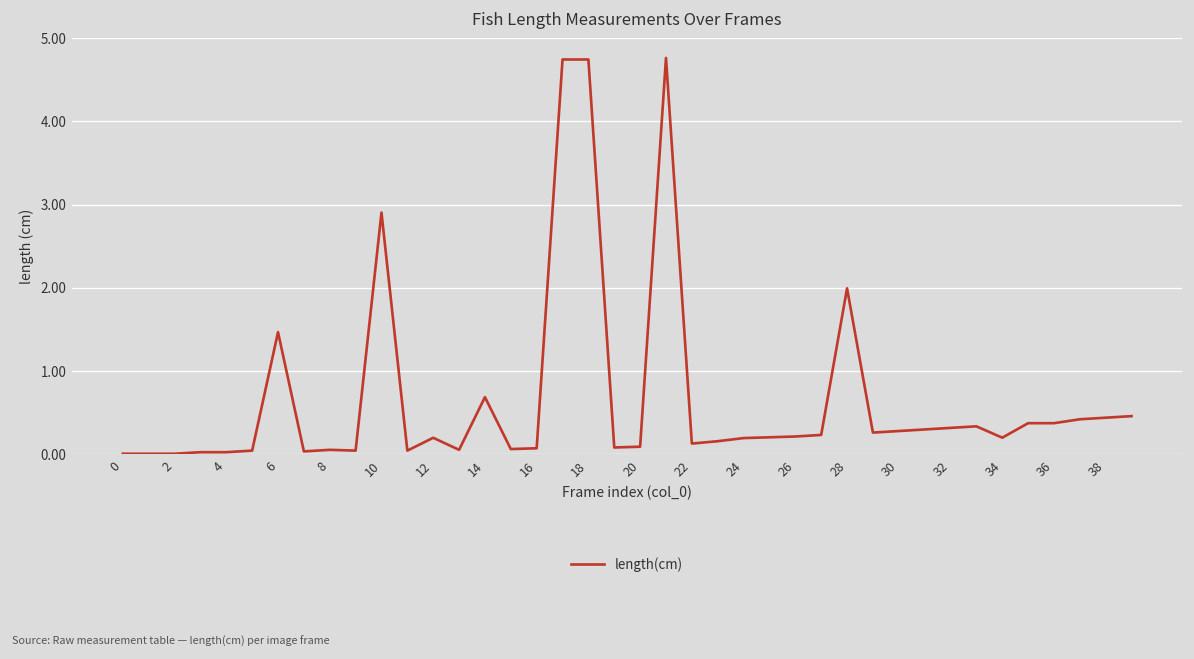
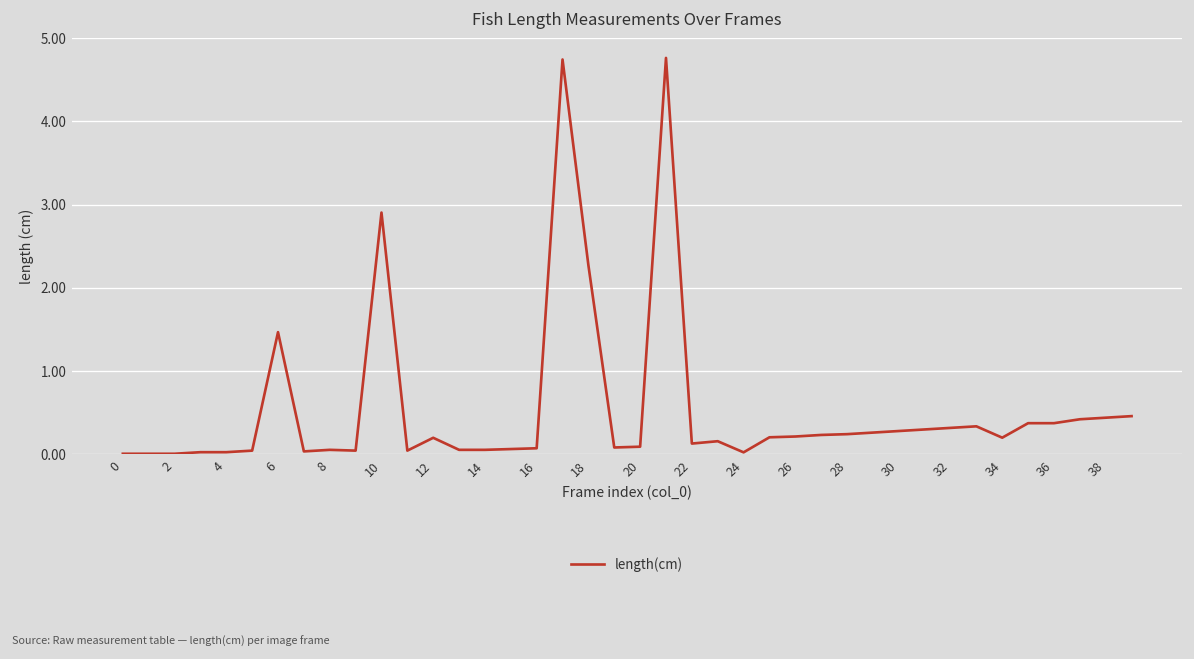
  {
    "0": 0.0,
    "2": 0.0,
    "4": 0.0,
    "6": 1.5,
    "8": 0.0,
    "10": 2.9,
    "12": 0.2,
-   "14": 0.7,
+   "14": 0.0,
    "16": 0.1,
-   "18": 4.7,
+   "18": 2.3,
    "20": 0.1,
    "22": 0.1,
-   "24": 0.2,
+   "24": 0.0,
    "26": 0.2,
-   "28": 2.0,
+   "28": 0.2,
    "30": 0.3,
    "32": 0.3,
    "34": 0.2,
    "36": 0.4,
    "38": 0.4
  }
